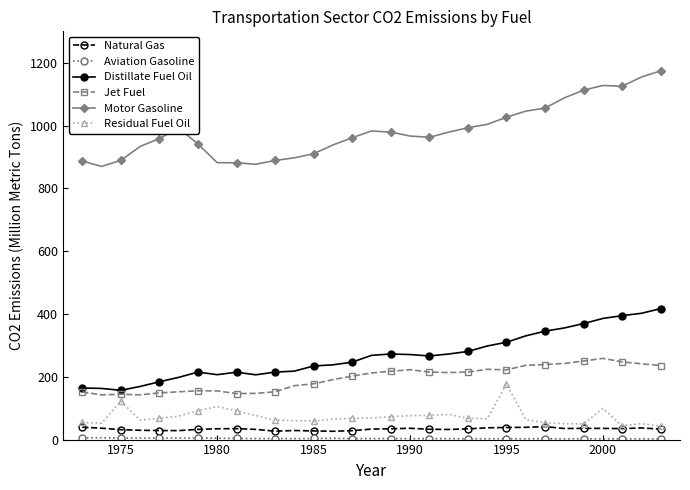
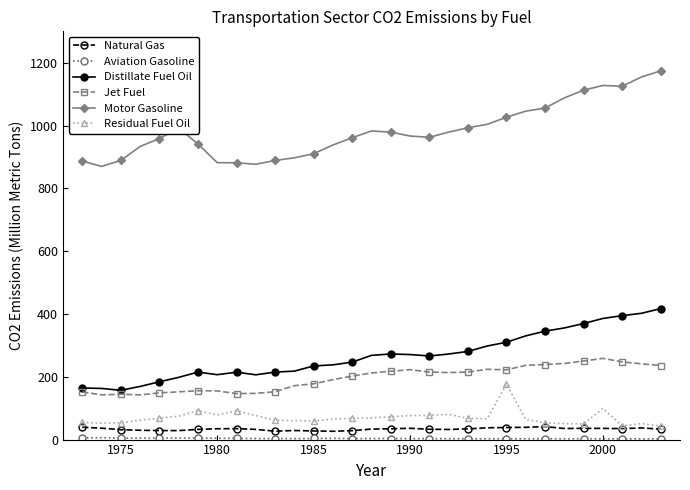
  {
    "Residual Fuel Oil": {
-     "1975": 120,
-     "1980": 110,
+     "1975": 50,
+     "1980": 80,
      "1985": 60,
      "1990": 80,
      "1995": 180,
      "2000": 100
    }
  }
